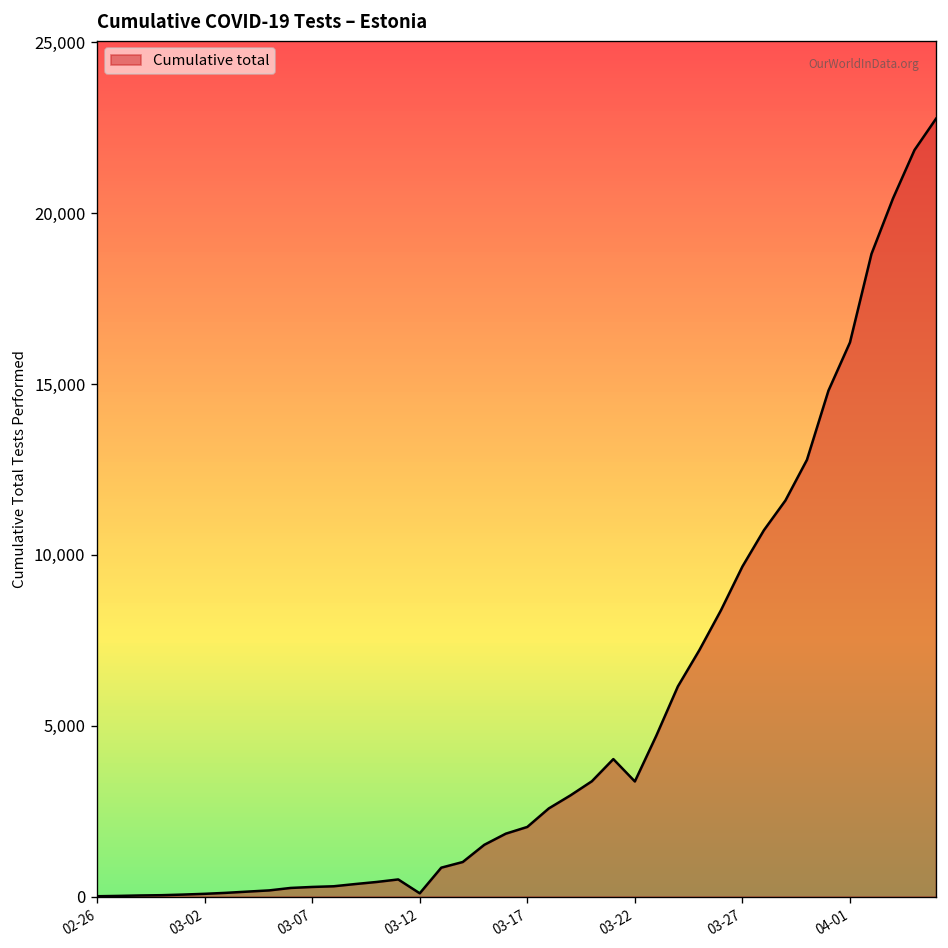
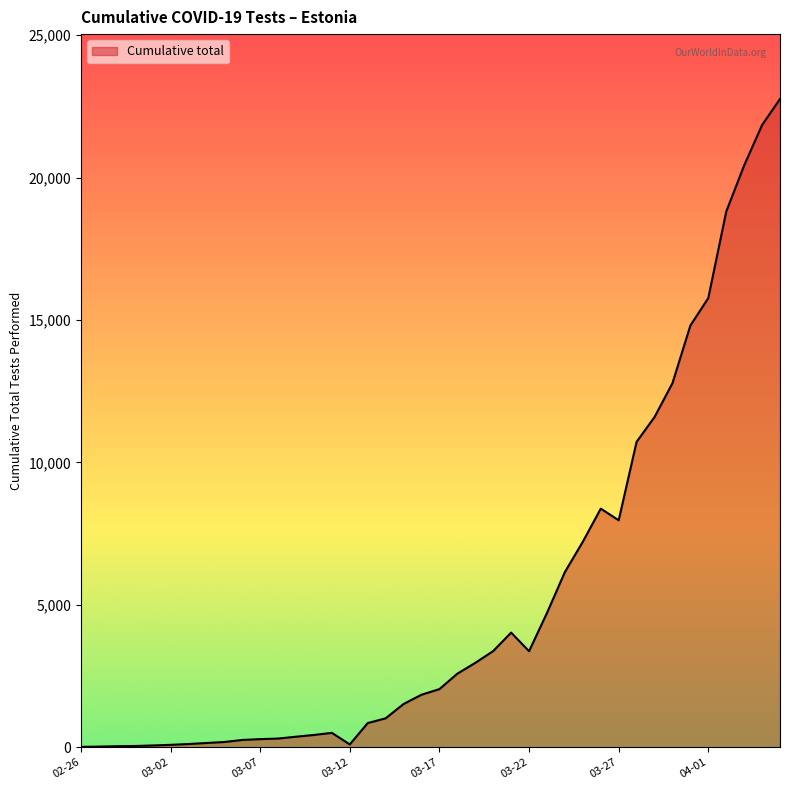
  {
    "02-26": "0",
    "03-02": "100",
    "03-07": "300",
    "03-12": "100",
    "03-17": "2,000",
    "03-22": "3,400",
-   "03-27": "9,700",
-   "04-01": "16,200"
+   "03-27": "8,000",
+   "04-01": "15,800"
  }
